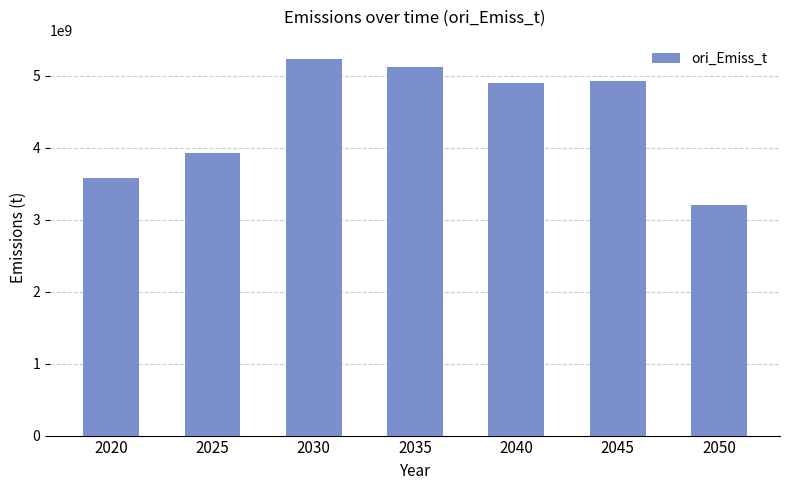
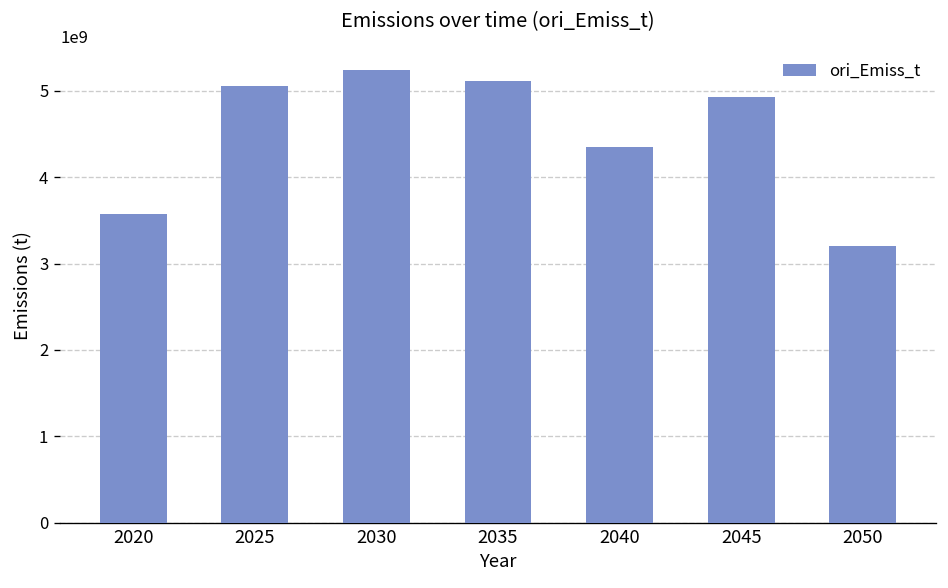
  {
    "2020": 3600000000,
-   "2025": 3900000000,
+   "2025": 5100000000,
    "2030": 5200000000,
    "2035": 5100000000,
-   "2040": 4900000000,
+   "2040": 4400000000,
    "2045": 4900000000,
    "2050": 3200000000
  }
